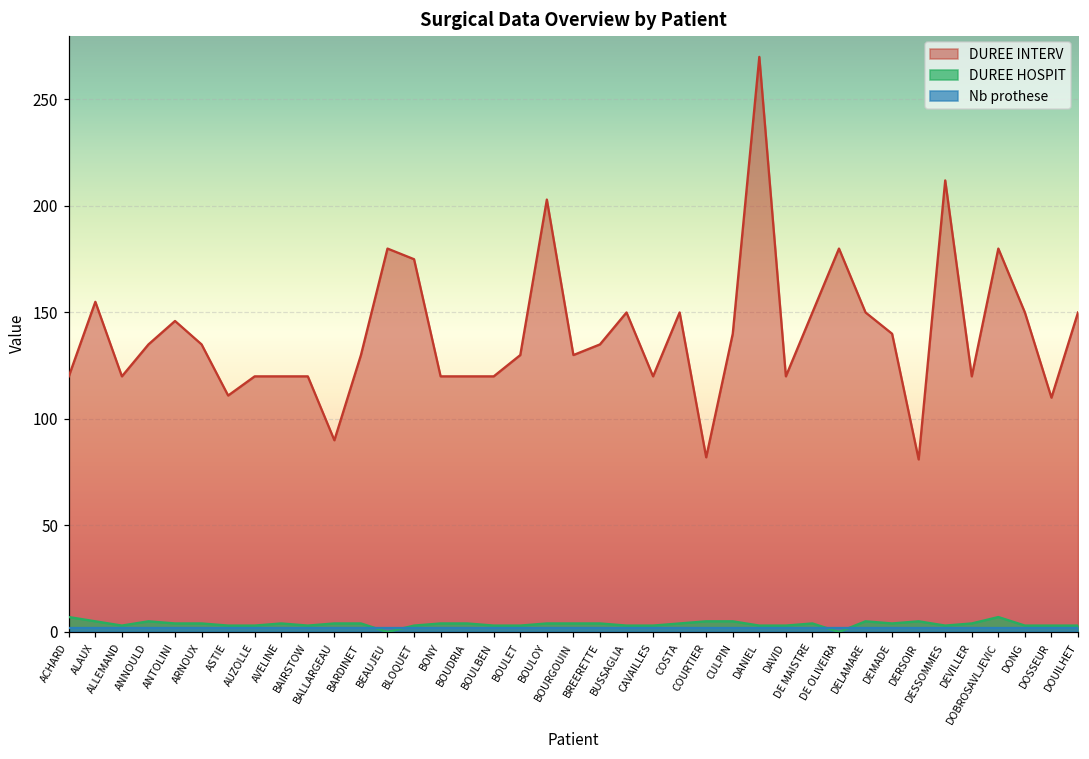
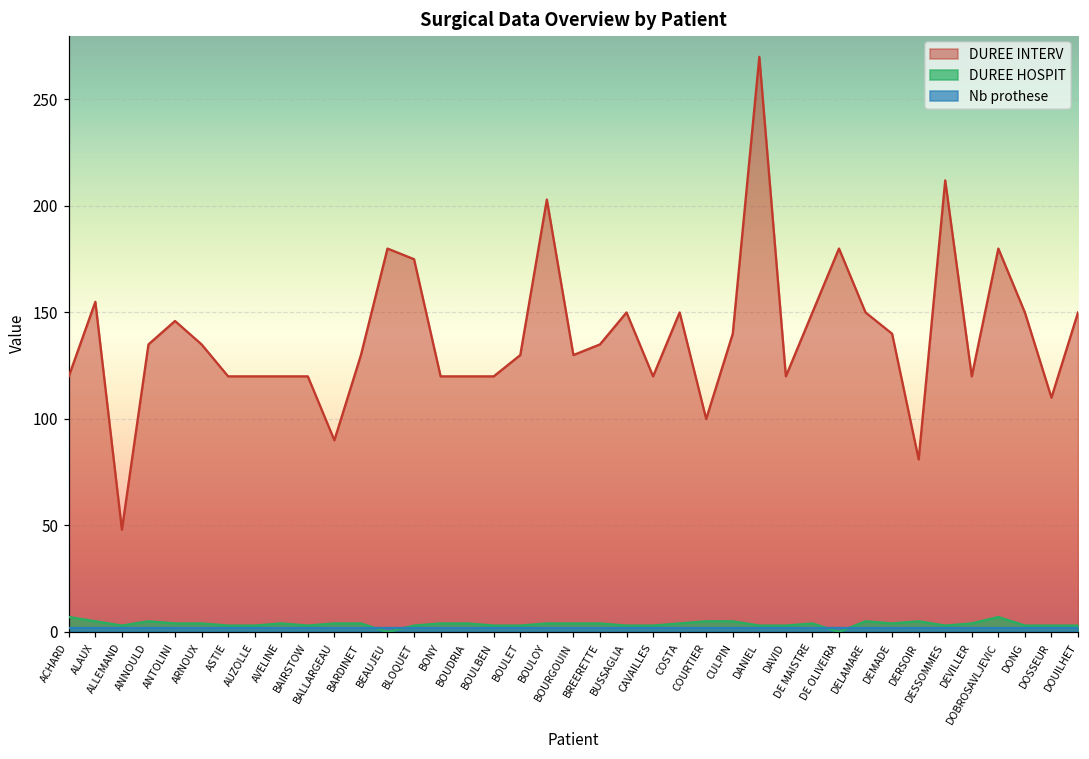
  {
    "DUREE INTERV": {
      "ACHARD": 120,
      "ALAUX": 155,
-     "ALLEMAND": 120,
+     "ALLEMAND": 48,
      "ANNOULD": 135,
      "ANTOLINI": 146,
      "ARNOUX": 135,
-     "ASTIE": 111,
+     "ASTIE": 120,
      "AUZOLLE": 120,
      "AVELINE": 120,
      "BAIRSTOW": 120,
      "BALLARGEAU": 90,
      "BARDINET": 130,
      "BEAUJEU": 180,
      "BLOQUET": 175,
      "BONY": 120,
      "BOUDRIA": 120,
      "BOULBEN": 120,
      "BOULET": 130,
      "BOULOY": 203,
      "BOURGOUIN": 130,
      "BREERETTE": 135,
      "BUSSAGLIA": 150,
      "CAVAILLES": 120,
      "COSTA": 150,
-     "COURTIER": 82,
+     "COURTIER": 100,
      "CULPIN": 140,
      "DANIEL": 270,
      "DAVID": 120,
      "DE MAISTRE": 150,
      "DE OLIVEIRA": 180,
      "DELAMARE": 150,
      "DEMADE": 140,
      "DERSOIR": 81,
      "DESSOMMES": 212,
      "DEVILLER": 120,
      "DOBROSAVLJEVIC": 180,
      "DONG": 150,
      "DOSSEUR": 110,
      "DOUILHET": 150
    },
    "DUREE HOSPIT": {
      "ACHARD": 7,
      "ALAUX": 5,
      "ANNOULD": 5,
      "ANTOLINI": 4,
      "ARNOUX": 4,
      "AVELINE": 4,
      "BALLARGEAU": 4,
      "BARDINET": 4,
      "BEAUJEU": 0,
      "BONY": 4,
      "BOUDRIA": 4,
      "BOULOY": 4,
      "BOURGOUIN": 4,
      "BREERETTE": 4,
      "COSTA": 4,
      "COURTIER": 5,
      "CULPIN": 5,
      "DE MAISTRE": 4,
      "DE OLIVEIRA": 0,
      "DELAMARE": 5,
      "DEMADE": 4,
      "DERSOIR": 5,
      "DEVILLER": 4,
      "DOBROSAVLJEVIC": 7
    },
    "Nb prothese": {
      "ACHARD": 2,
      "ALAUX": 2,
      "ANNOULD": 2,
      "ANTOLINI": 2,
      "ARNOUX": 2,
      "AVELINE": 2,
      "BALLARGEAU": 2,
      "BARDINET": 2,
      "BEAUJEU": 2,
      "BONY": 2,
      "BOUDRIA": 2,
      "BOULOY": 2,
      "BOURGOUIN": 2,
      "BREERETTE": 2,
      "COSTA": 2,
      "COURTIER": 2,
      "CULPIN": 2,
      "DE MAISTRE": 2,
      "DE OLIVEIRA": 2,
      "DELAMARE": 2,
      "DEMADE": 2,
      "DERSOIR": 2,
      "DEVILLER": 2,
      "DOBROSAVLJEVIC": 2
    }
  }
